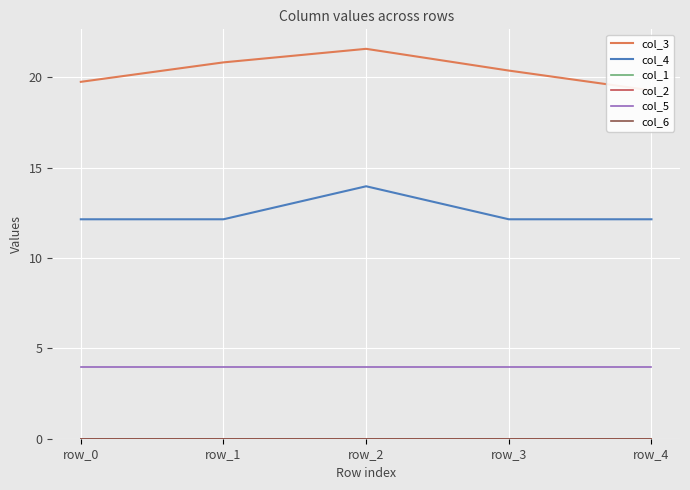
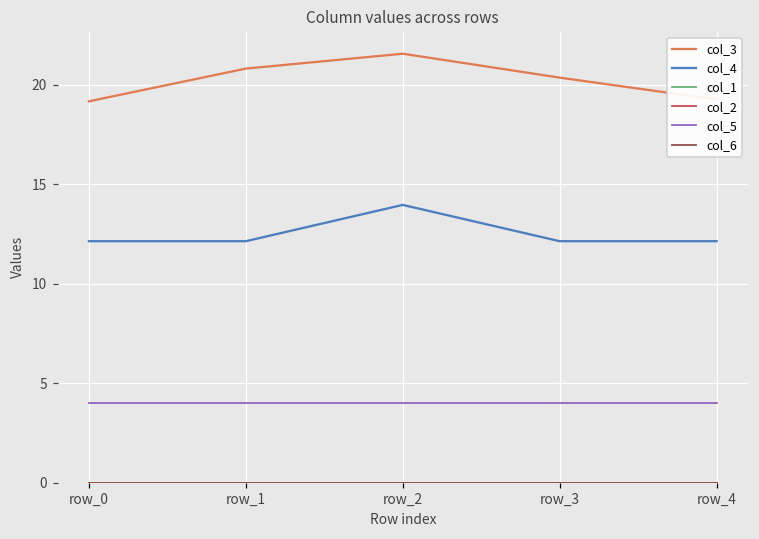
  {
    "col_3": {
-     "row_0": 19.7,
+     "row_0": 19.2,
      "row_1": 20.8,
      "row_2": 21.6,
      "row_3": 20.4
    },
    "col_4": {
      "row_0": 12.1,
      "row_1": 12.1,
      "row_2": 14.0,
      "row_3": 12.1,
      "row_4": 12.1
    },
    "col_6": {
      "row_0": 0.0,
      "row_1": 0.0,
      "row_2": 0.0,
      "row_3": 0.0,
      "row_4": 0.0
    },
    "col_5": {
      "row_0": 4.0,
      "row_1": 4.0,
      "row_2": 4.0,
      "row_3": 4.0,
      "row_4": 4.0
    }
  }
